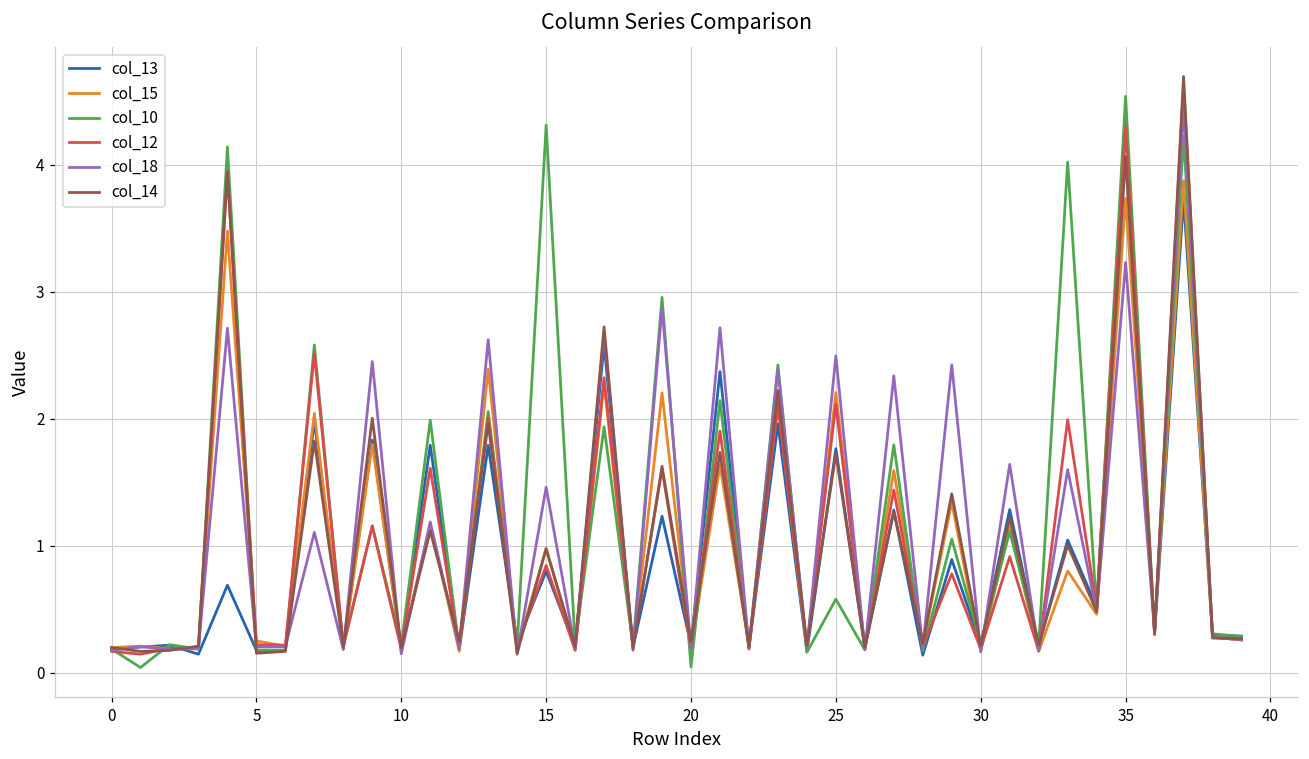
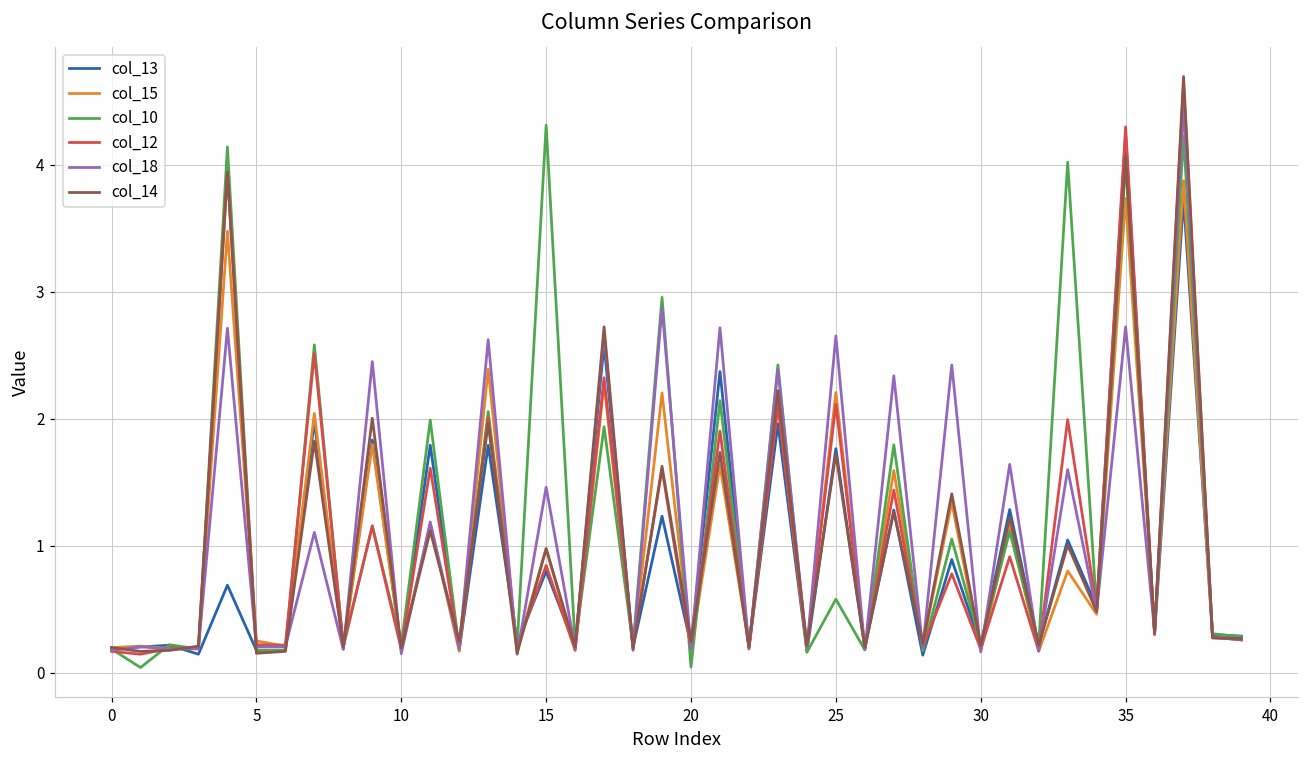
  {
    "col_13": {
      "15": 0.80,
      "20": 0.22,
      "25": 1.76,
-     "35": 4.35
+     "35": 4.24
    },
    "col_15": {
      "5": 0.25,
      "25": 2.21,
      "35": 3.73
    },
    "col_10": {
      "10": 0.22,
      "15": 4.31,
      "20": 0.04,
      "25": 0.58,
-     "35": 4.54
+     "35": 4.02
    },
    "col_12": {
      "15": 0.84,
      "25": 2.11,
      "35": 4.30
    },
    "col_18": {
      "10": 0.15,
      "15": 1.46,
-     "25": 2.49,
-     "35": 3.23
+     "25": 2.65,
+     "35": 2.72
    },
    "col_14": {
      "5": 0.15,
      "20": 0.24,
      "25": 1.72,
      "35": 4.06
    }
  }
